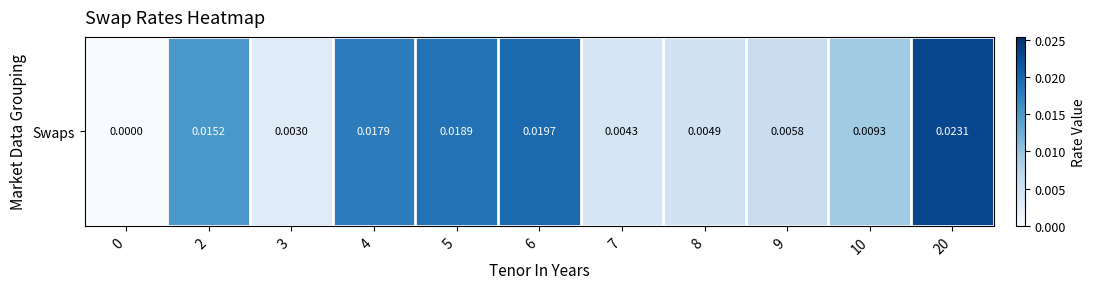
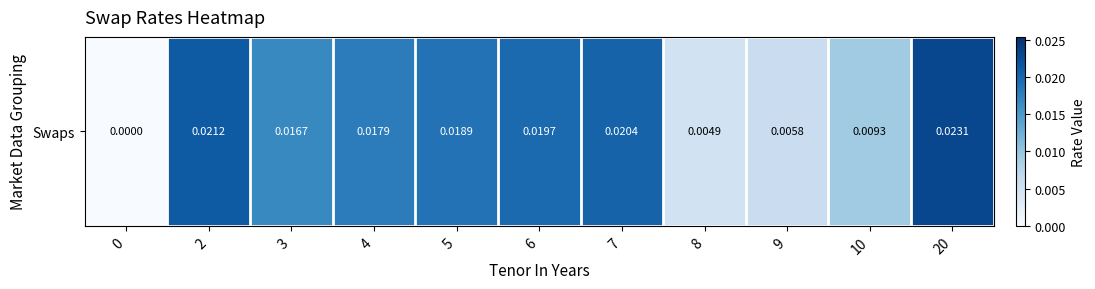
  {
    "Swaps": {
      "0": 0.0000,
-     "2": 0.0152,
-     "3": 0.0030,
+     "2": 0.0212,
+     "3": 0.0167,
      "4": 0.0179,
      "5": 0.0189,
      "6": 0.0197,
-     "7": 0.0043,
+     "7": 0.0204,
      "8": 0.0049,
      "9": 0.0058,
      "10": 0.0093,
      "20": 0.0231
    }
  }
